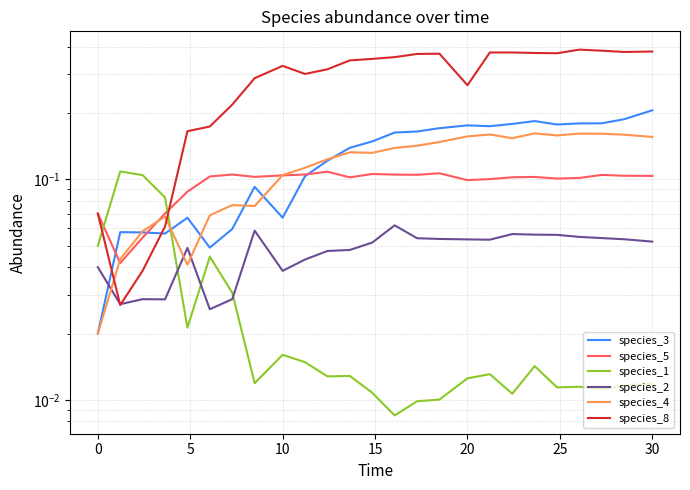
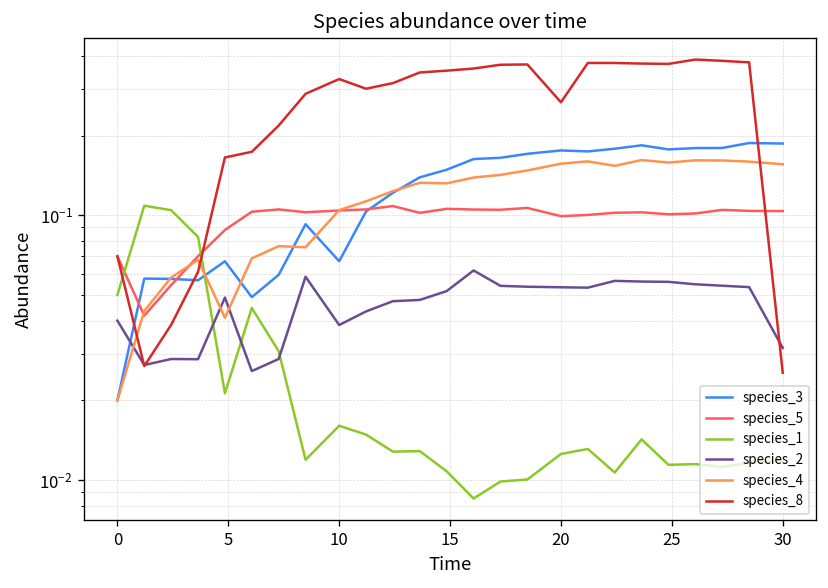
  {
    "species_3": {
      "10": 0.067,
      "20": 0.18,
-     "30": 0.21
+     "30": 0.19
    },
    "species_1": {
      "0": 0.050,
      "10": 0.016,
      "20": 0.013
    },
    "species_2": {
      "0": 0.040,
      "10": 0.039,
      "20": 0.053,
-     "30": 0.052
+     "30": 0.032
    },
    "species_8": {
      "10": 0.33,
      "20": 0.27,
-     "30": 0.38
+     "30": 0.025
    }
  }
